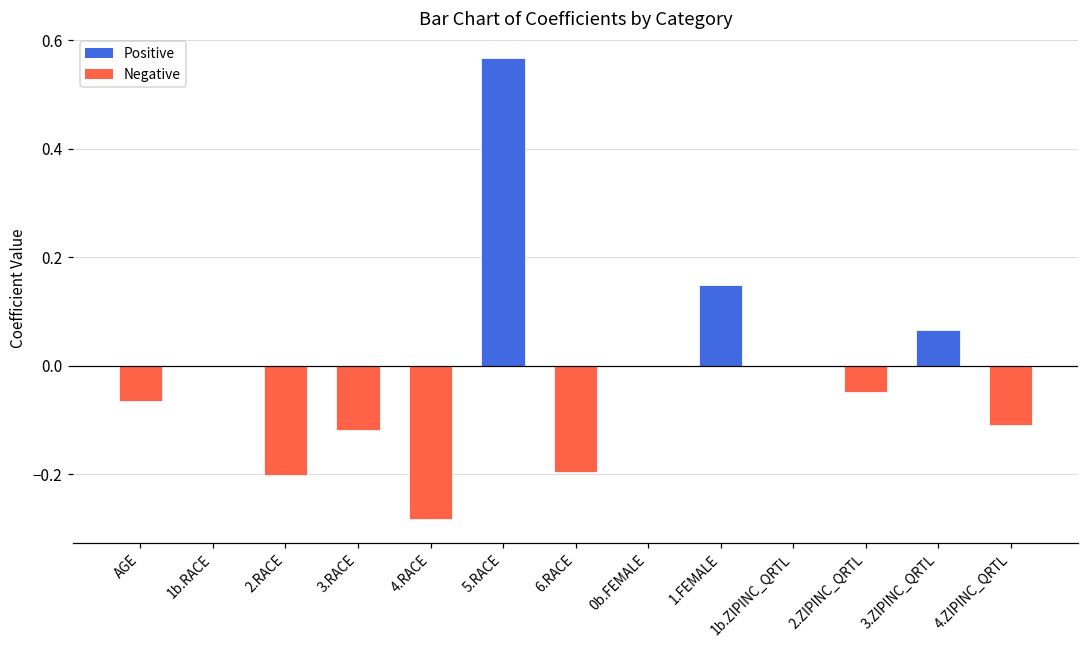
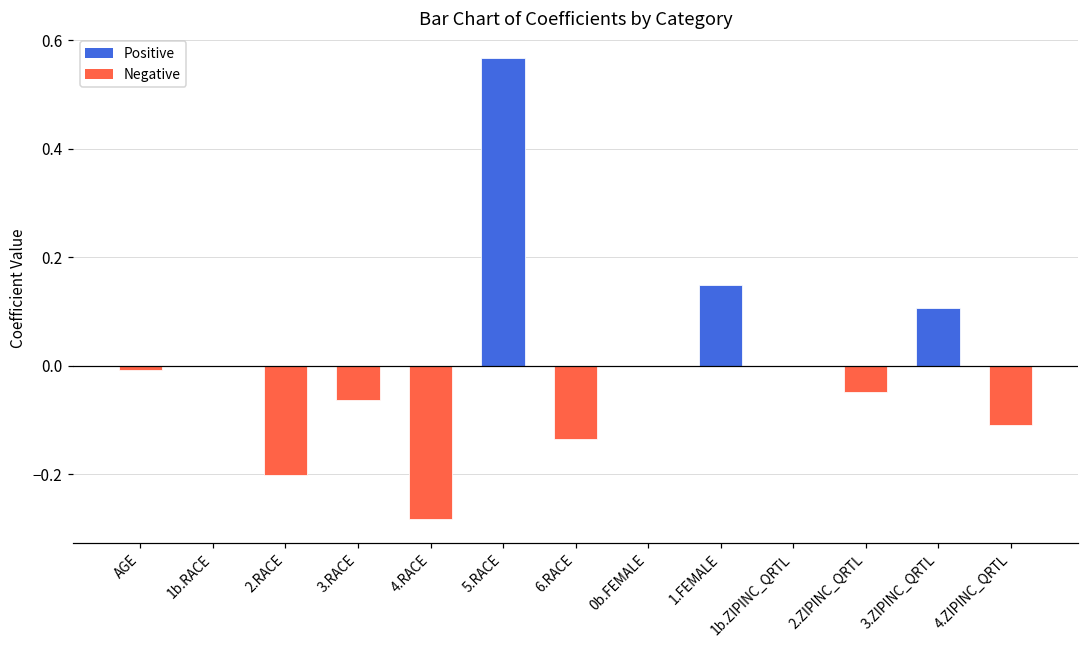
  {
-   "AGE": -0.06,
+   "AGE": -0.01,
    "1b.RACE": 0.00,
    "2.RACE": -0.20,
-   "3.RACE": -0.12,
+   "3.RACE": -0.06,
    "4.RACE": -0.28,
    "5.RACE": 0.57,
-   "6.RACE": -0.20,
+   "6.RACE": -0.14,
    "0b.FEMALE": 0.00,
    "1.FEMALE": 0.15,
    "1b.ZIPINC_QRTL": 0.00,
    "2.ZIPINC_QRTL": -0.05,
-   "3.ZIPINC_QRTL": 0.07,
+   "3.ZIPINC_QRTL": 0.11,
    "4.ZIPINC_QRTL": -0.11
  }
